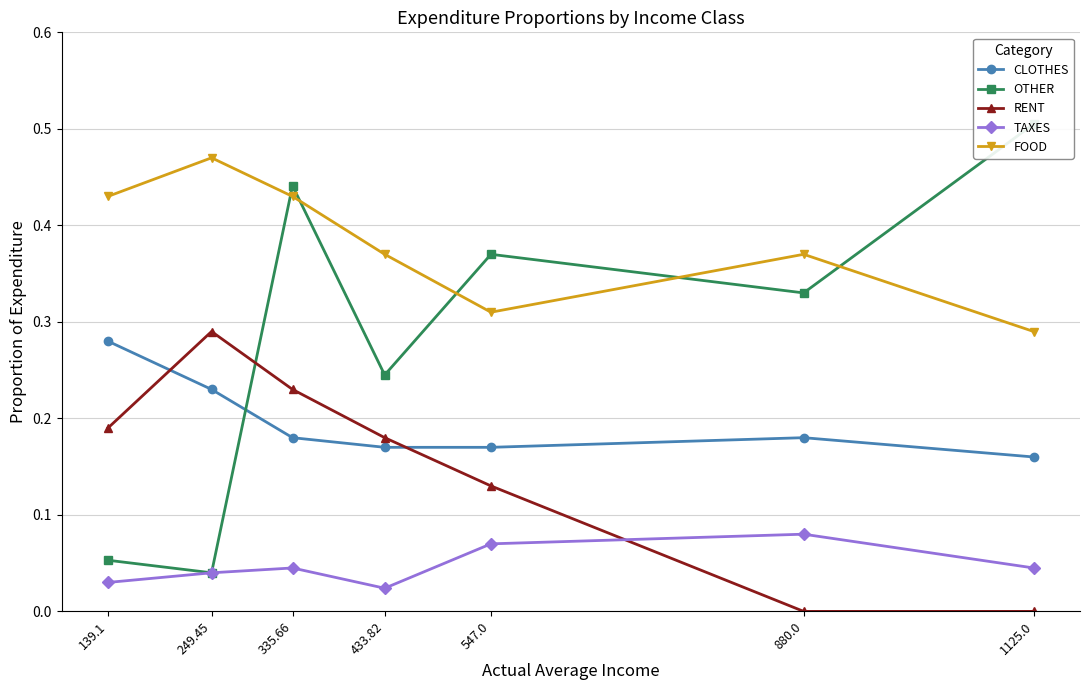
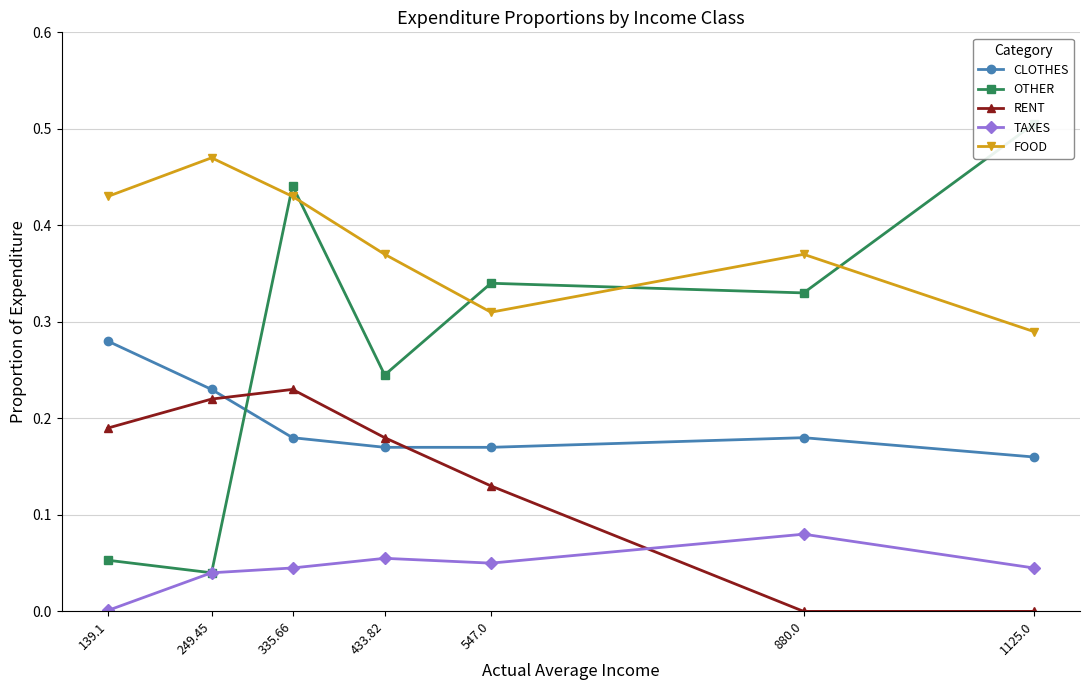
  {
    "CLOTHES": {
      "139.1": 0.28,
      "249.45": 0.23,
      "335.66": 0.18,
      "433.82": 0.17,
      "547.0": 0.17,
      "880.0": 0.18,
      "1125.0": 0.16
    },
    "OTHER": {
      "139.1": 0.05,
      "335.66": 0.44,
      "433.82": 0.25,
-     "547.0": 0.37,
+     "547.0": 0.34,
      "880.0": 0.33
    },
    "RENT": {
      "139.1": 0.19,
-     "249.45": 0.29,
+     "249.45": 0.22,
      "335.66": 0.23,
      "433.82": 0.18,
      "547.0": 0.13,
      "880.0": 0.00,
      "1125.0": 0.00
    },
    "TAXES": {
-     "139.1": 0.03,
+     "139.1": 0.00,
      "335.66": 0.05,
-     "433.82": 0.02,
-     "547.0": 0.07,
+     "433.82": 0.06,
+     "547.0": 0.05,
      "880.0": 0.08,
      "1125.0": 0.05
    },
    "FOOD": {
      "139.1": 0.43,
      "249.45": 0.47,
      "335.66": 0.43,
      "433.82": 0.37,
      "547.0": 0.31,
      "880.0": 0.37,
      "1125.0": 0.29
    }
  }
